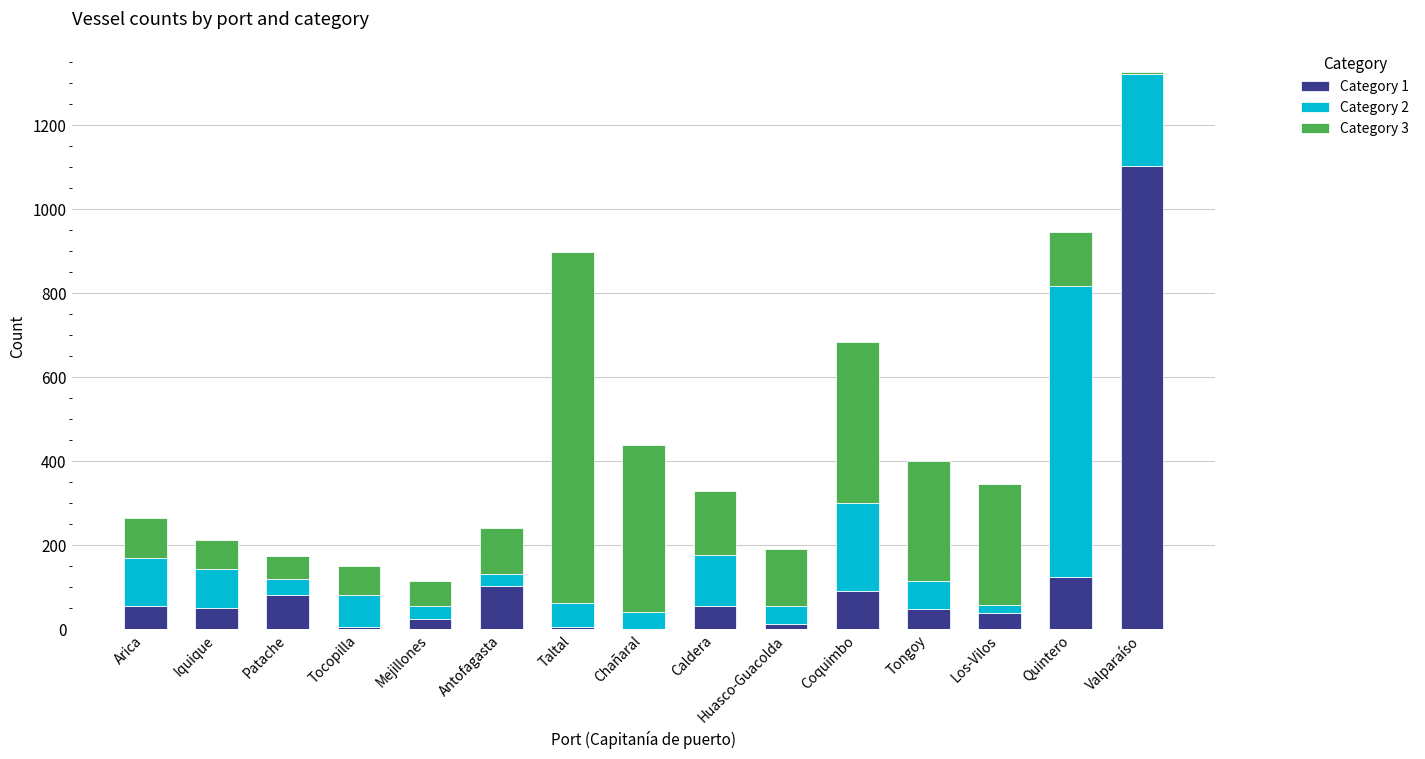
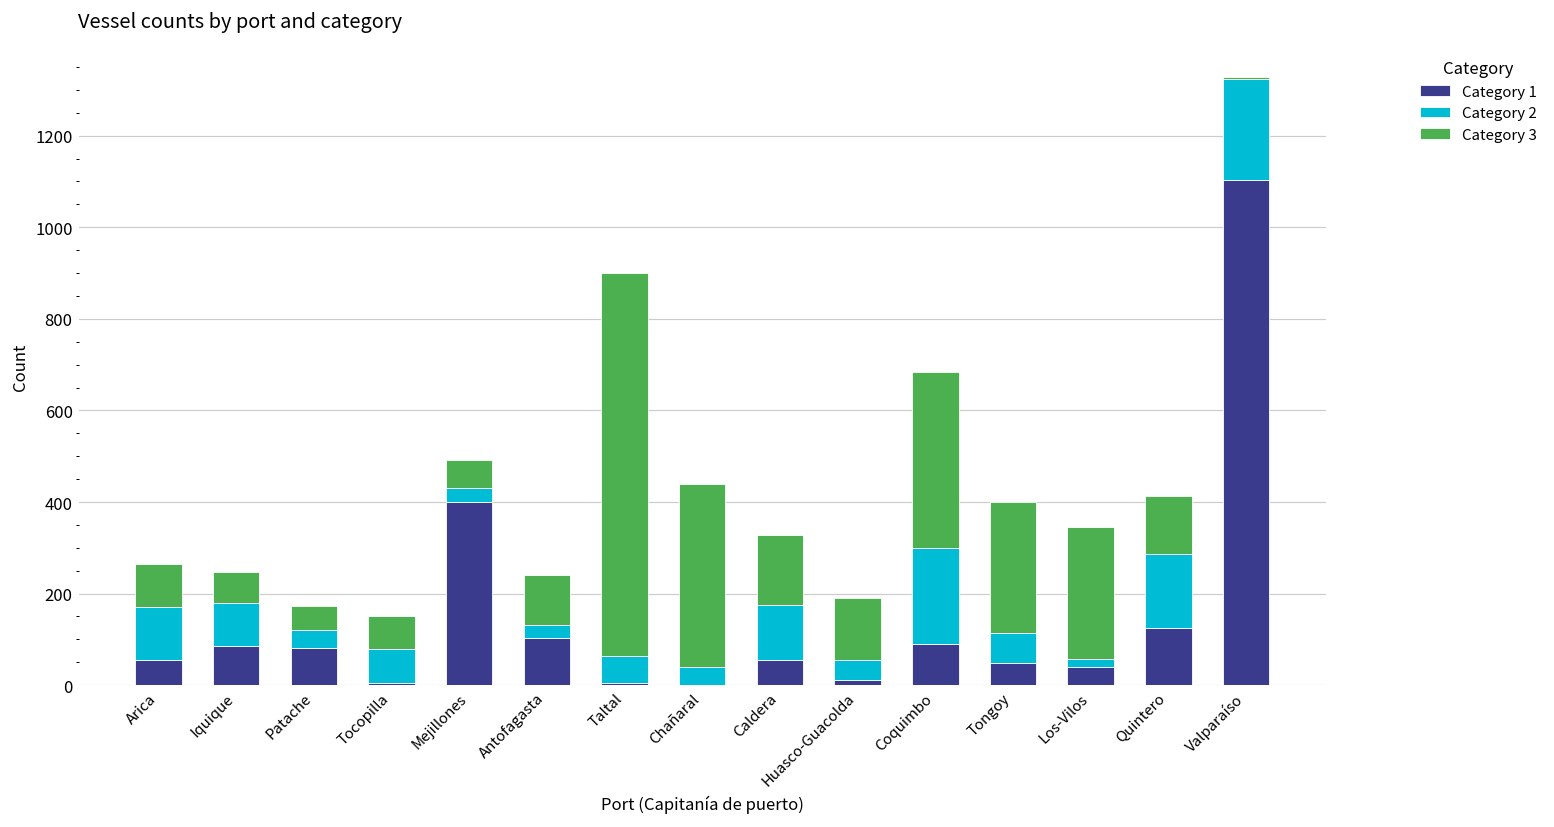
  {
    "Category 1": {
      "Arica": 50,
-     "Iquique": 50,
+     "Iquique": 90,
      "Patache": 80,
-     "Mejillones": 30,
+     "Mejillones": 400,
      "Antofagasta": 100,
      "Chañaral": 0,
      "Caldera": 60,
      "Huasco-Guacolda": 10,
      "Coquimbo": 90,
      "Tongoy": 50,
      "Los-Vilos": 40,
      "Quintero": 120,
      "Valparaíso": 1100
    },
    "Category 2": {
      "Arica": 120,
      "Iquique": 90,
      "Patache": 40,
      "Tocopilla": 80,
      "Mejillones": 30,
      "Antofagasta": 30,
      "Taltal": 60,
      "Chañaral": 40,
      "Caldera": 120,
      "Huasco-Guacolda": 40,
      "Coquimbo": 210,
      "Tongoy": 70,
      "Los-Vilos": 20,
-     "Quintero": 690,
+     "Quintero": 160,
      "Valparaíso": 220
    },
    "Category 3": {
      "Arica": 100,
      "Iquique": 70,
      "Patache": 50,
      "Tocopilla": 70,
      "Mejillones": 60,
      "Antofagasta": 110,
      "Taltal": 840,
      "Chañaral": 400,
      "Caldera": 150,
      "Huasco-Guacolda": 140,
      "Coquimbo": 390,
      "Tongoy": 290,
      "Los-Vilos": 290,
      "Quintero": 130
    }
  }
